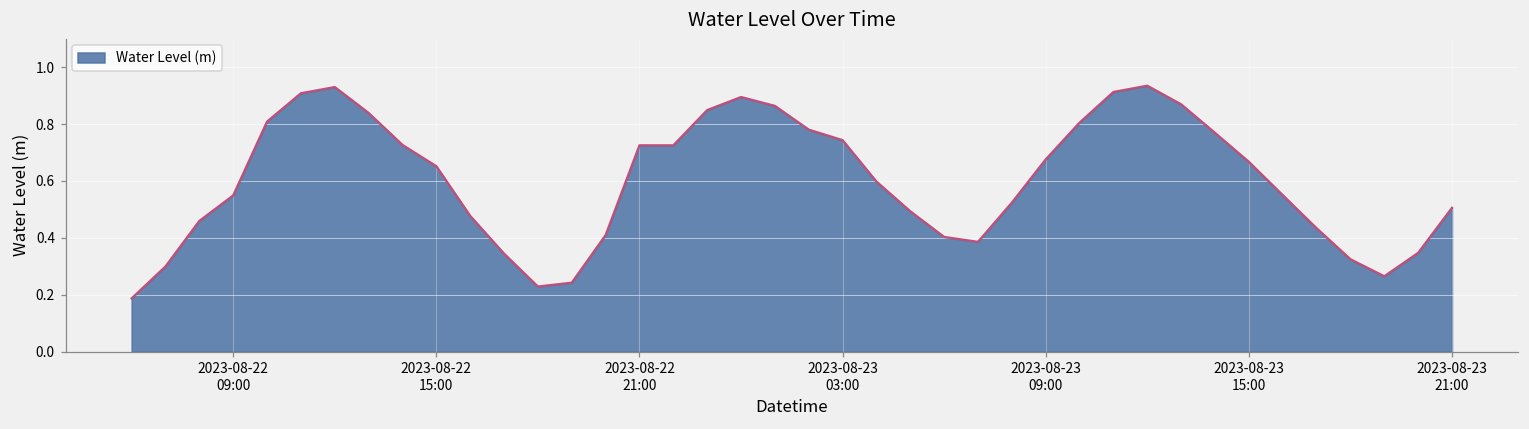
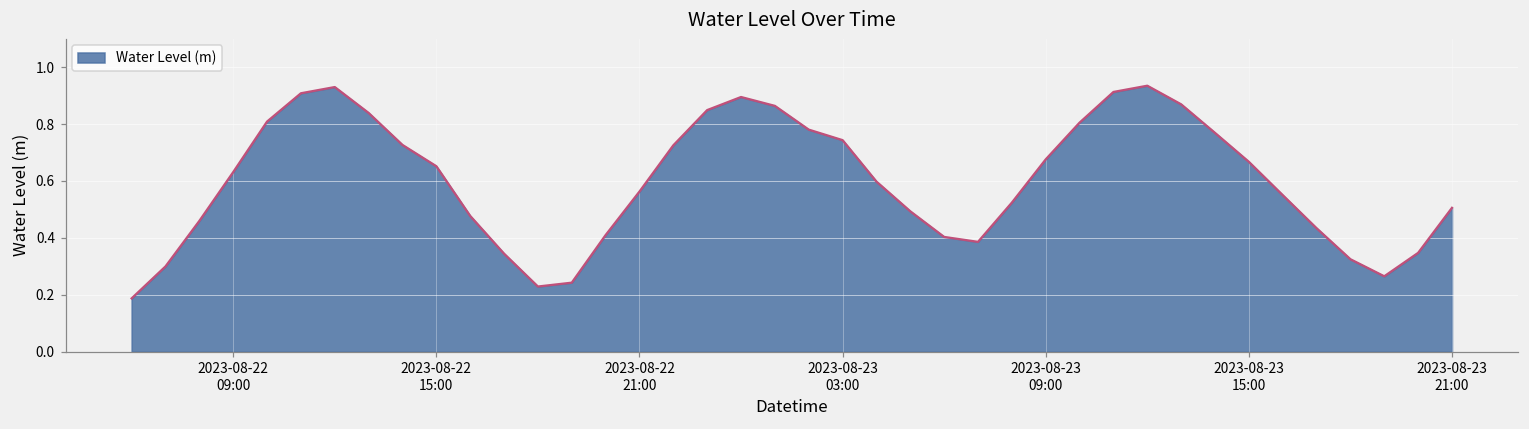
  {
-   "2023-08-22 09:00": 0.55,
+   "2023-08-22 09:00": 0.63,
    "2023-08-22 15:00": 0.65,
-   "2023-08-22 21:00": 0.73,
+   "2023-08-22 21:00": 0.56,
    "2023-08-23 03:00": 0.74,
    "2023-08-23 09:00": 0.68,
    "2023-08-23 15:00": 0.67,
    "2023-08-23 21:00": 0.51
  }
